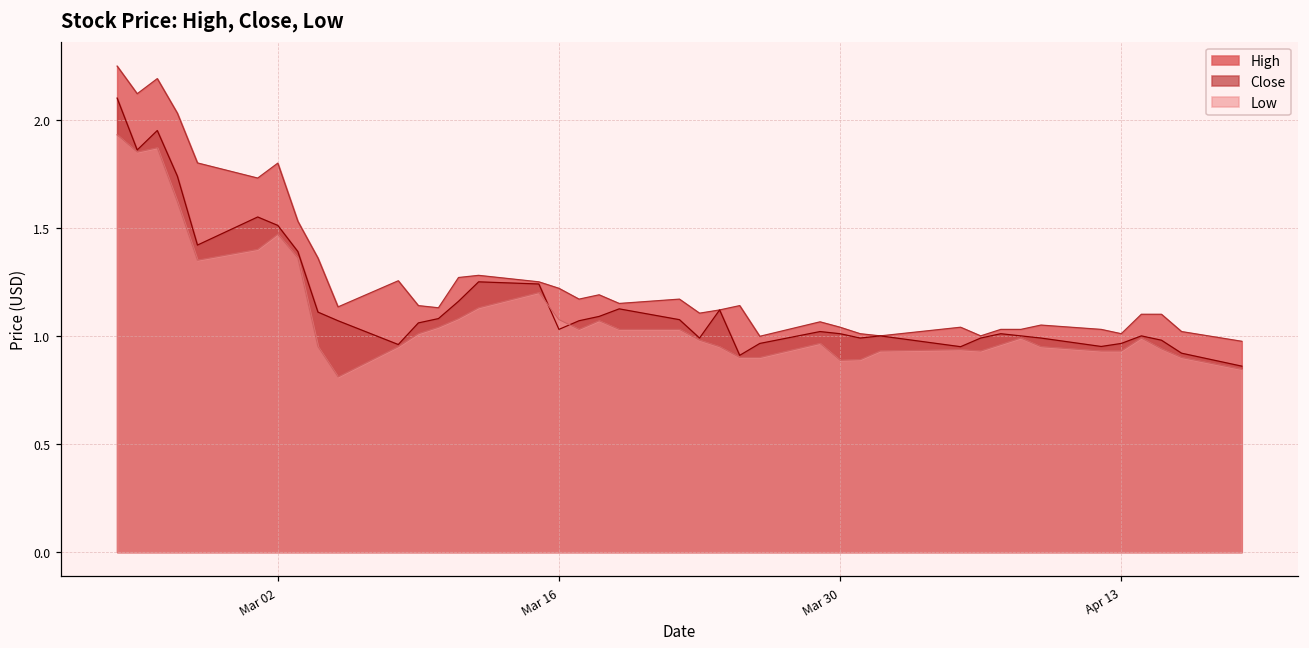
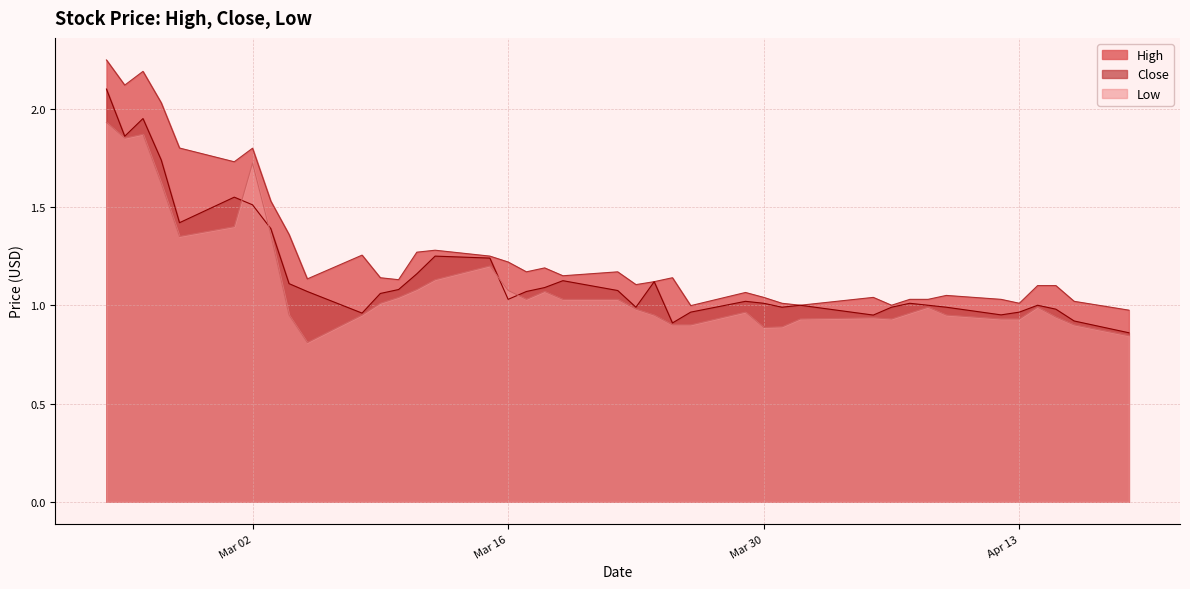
  {
    "Low": {
-     "Mar 02": 1.47,
+     "Mar 02": 1.72,
      "Mar 16": 1.08,
      "Mar 30": 0.89,
      "Apr 13": 0.93
    }
  }
